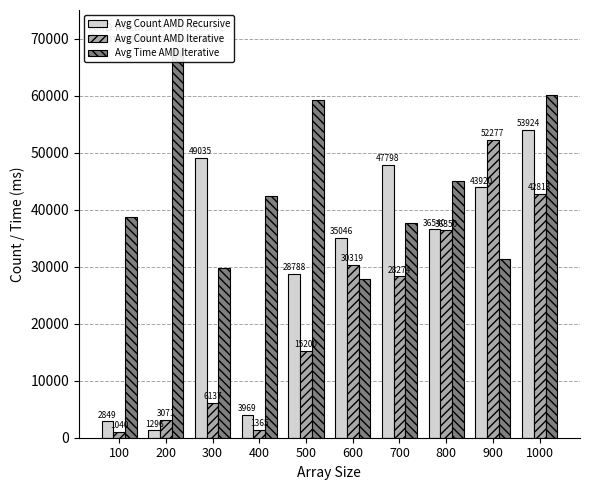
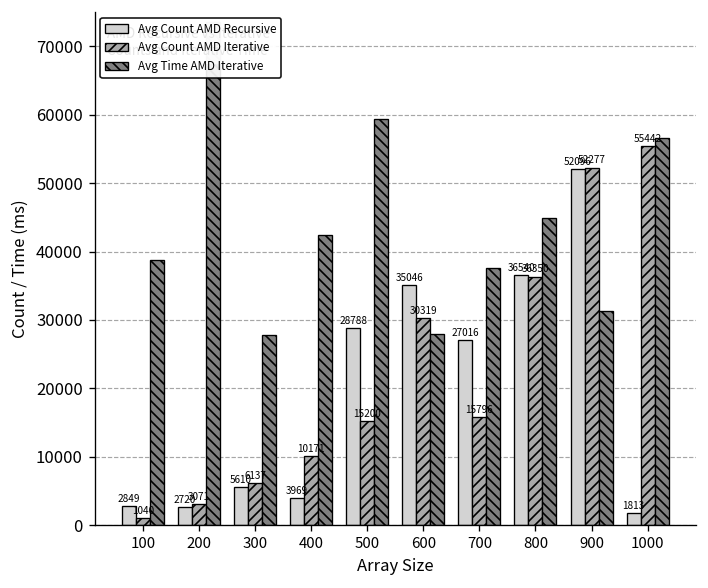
  {
    "Avg Count AMD Recursive": {
      "100": 2849,
-     "200": 1296,
-     "300": 49035,
+     "200": 2720,
+     "300": 5610,
      "400": 3969,
      "500": 28788,
      "600": 35046,
-     "700": 47798,
-     "900": 43920,
-     "1000": 53924
+     "700": 27016,
+     "900": 52096,
+     "1000": 1813
    },
    "Avg Count AMD Iterative": {
      "100": 1040,
-     "400": 1365,
+     "400": 10171,
      "500": 15200,
      "600": 30319,
-     "700": 28274,
-     "1000": 42813
+     "700": 15796,
+     "1000": 55442
    },
    "Avg Time AMD Iterative": {
      "100": 39000,
-     "300": 30000,
+     "300": 28000,
      "400": 42000,
      "500": 59000,
      "600": 28000,
      "700": 38000,
      "800": 45000,
      "900": 31000,
-     "1000": 60000
+     "1000": 57000
    }
  }
